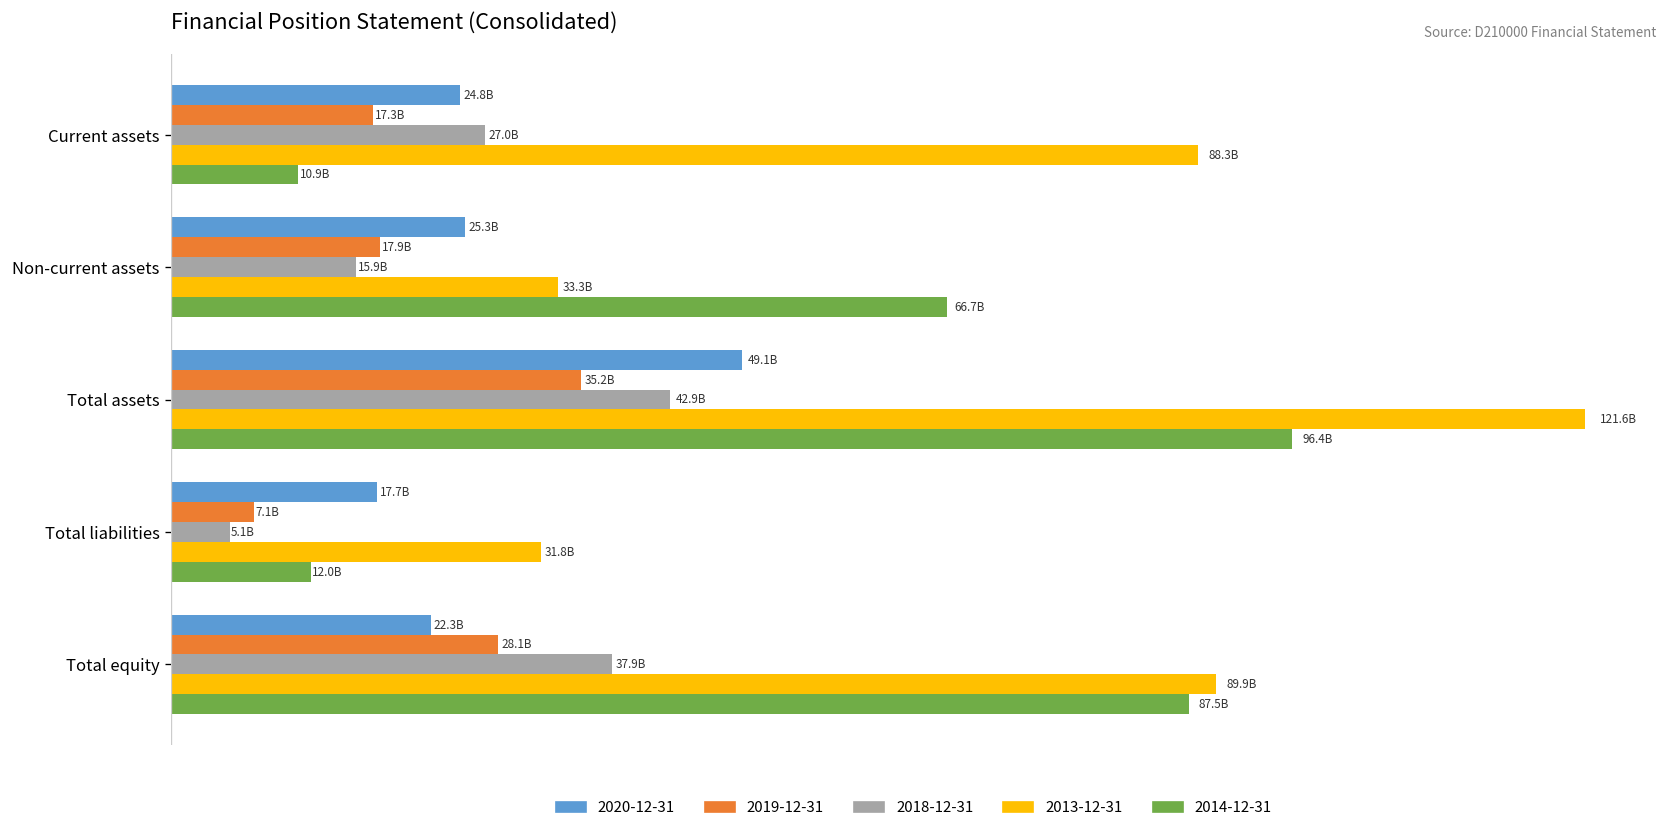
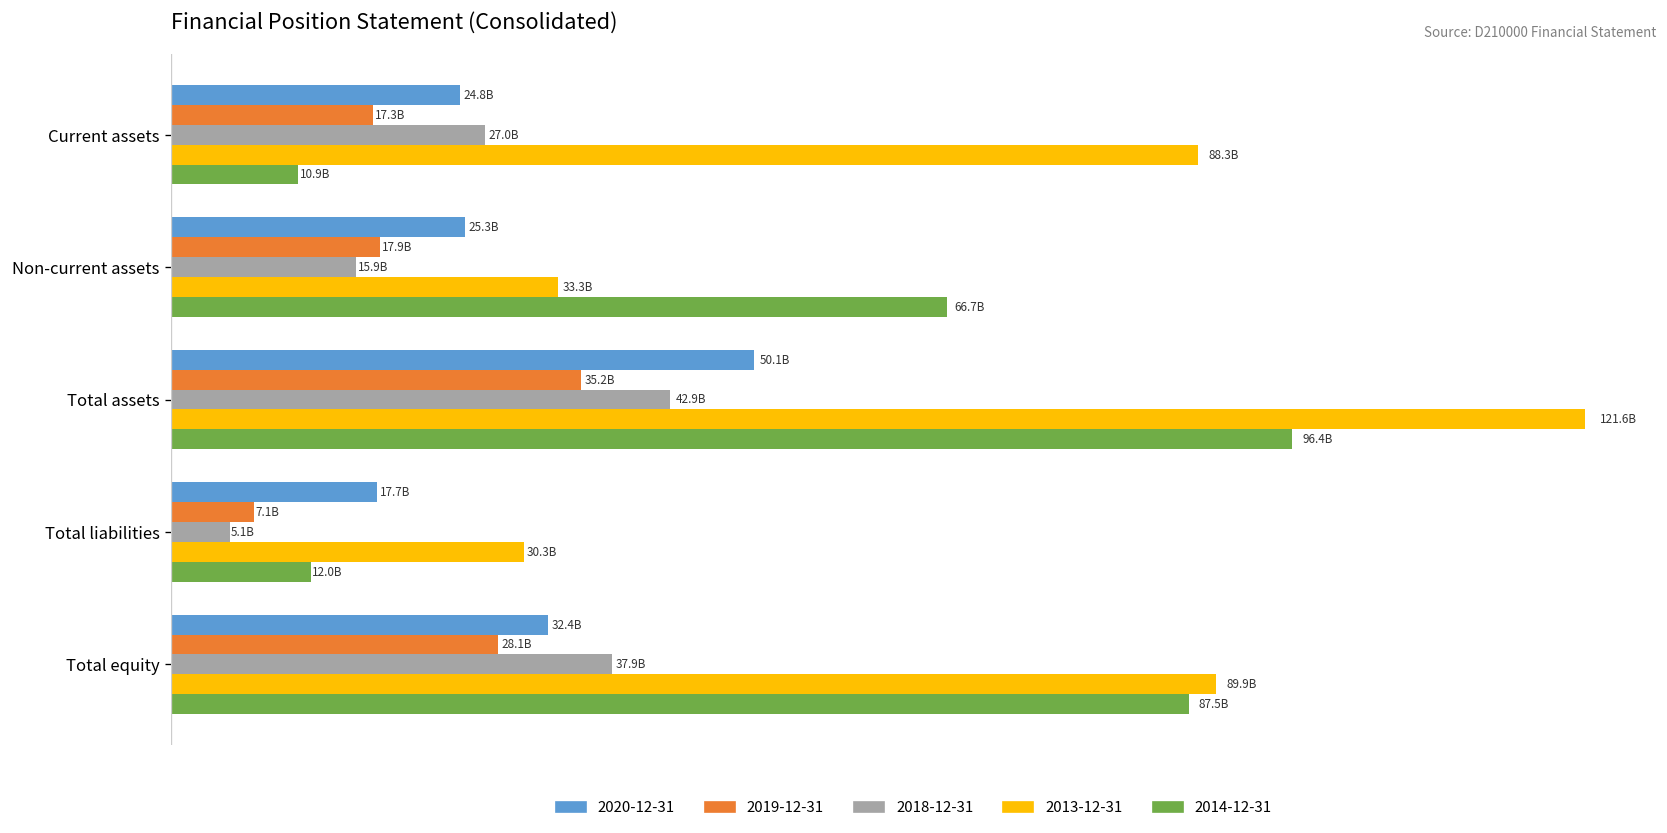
  {
    "2020-12-31": {
      "Current assets": "24.8B",
      "Non-current assets": "25.3B",
-     "Total assets": "49.1B",
+     "Total assets": "50.1B",
      "Total liabilities": "17.7B",
-     "Total equity": "22.3B"
+     "Total equity": "32.4B"
    },
    "2019-12-31": {
      "Current assets": "17.3B",
      "Non-current assets": "17.9B",
      "Total assets": "35.2B",
      "Total liabilities": "7.1B",
      "Total equity": "28.1B"
    },
    "2018-12-31": {
      "Current assets": "27.0B",
      "Non-current assets": "15.9B",
      "Total assets": "42.9B",
      "Total liabilities": "5.1B",
      "Total equity": "37.9B"
    },
    "2013-12-31": {
      "Current assets": "88.3B",
      "Non-current assets": "33.3B",
      "Total assets": "121.6B",
-     "Total liabilities": "31.8B",
+     "Total liabilities": "30.3B",
      "Total equity": "89.9B"
    },
    "2014-12-31": {
      "Current assets": "10.9B",
      "Non-current assets": "66.7B",
      "Total assets": "96.4B",
      "Total liabilities": "12.0B",
      "Total equity": "87.5B"
    }
  }
